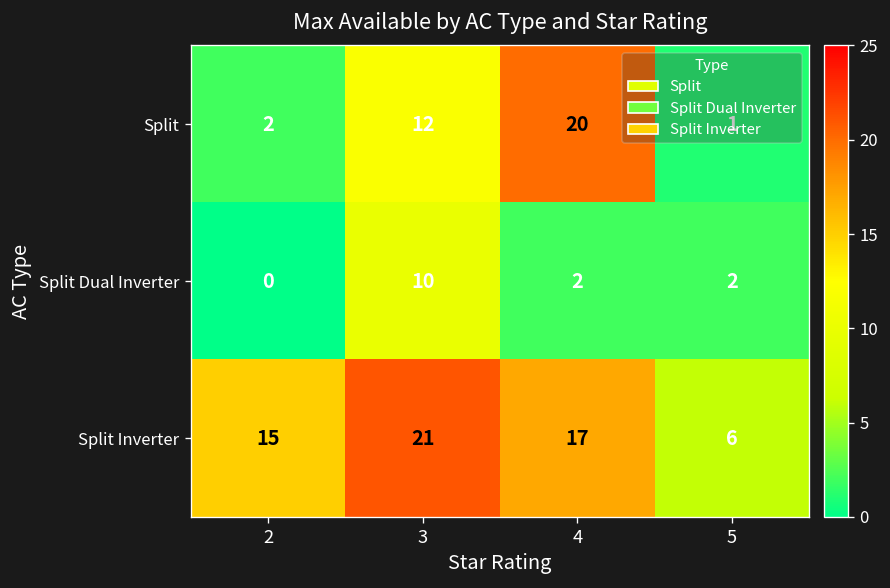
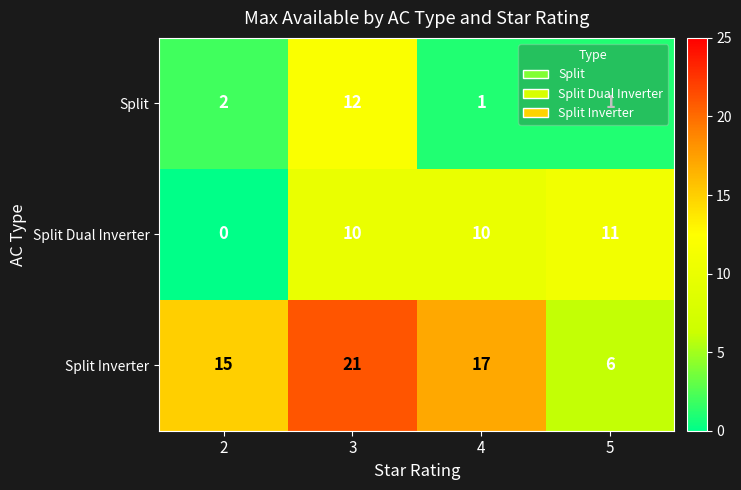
  {
    "Split": {
      "2": 2,
      "3": 12,
-     "4": 20
+     "4": 1
    },
    "Split Dual Inverter": {
      "2": 0,
      "3": 10,
-     "4": 2,
-     "5": 2
+     "4": 10,
+     "5": 11
    },
    "Split Inverter": {
      "2": 15,
      "3": 21,
      "4": 17,
      "5": 6
    }
  }
